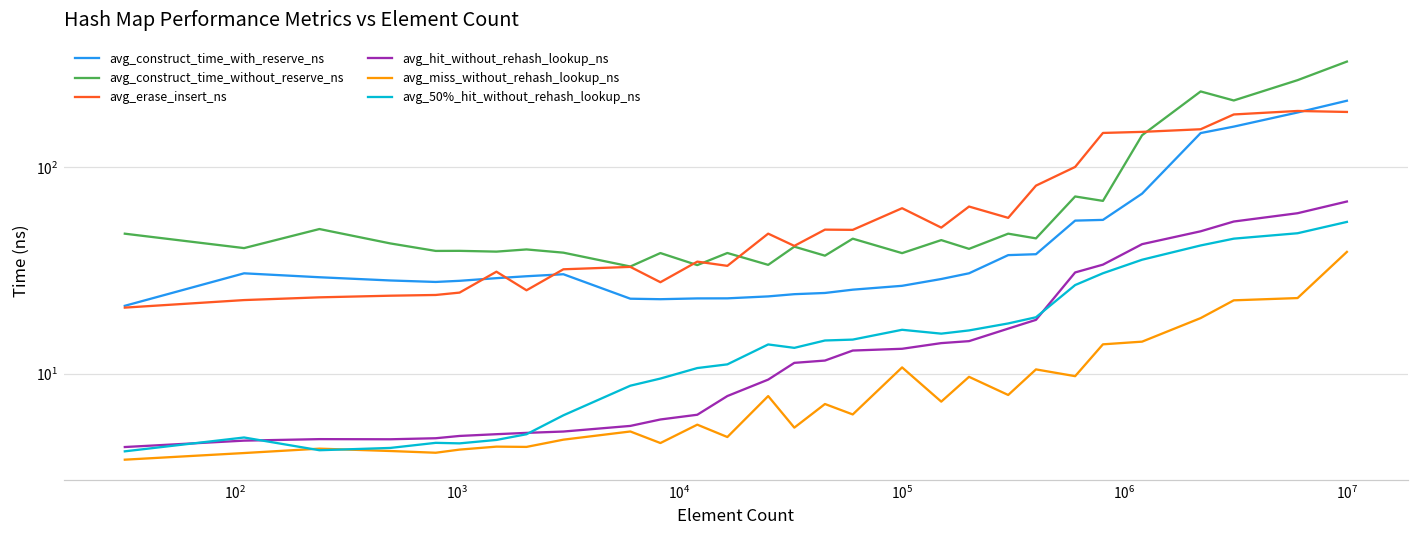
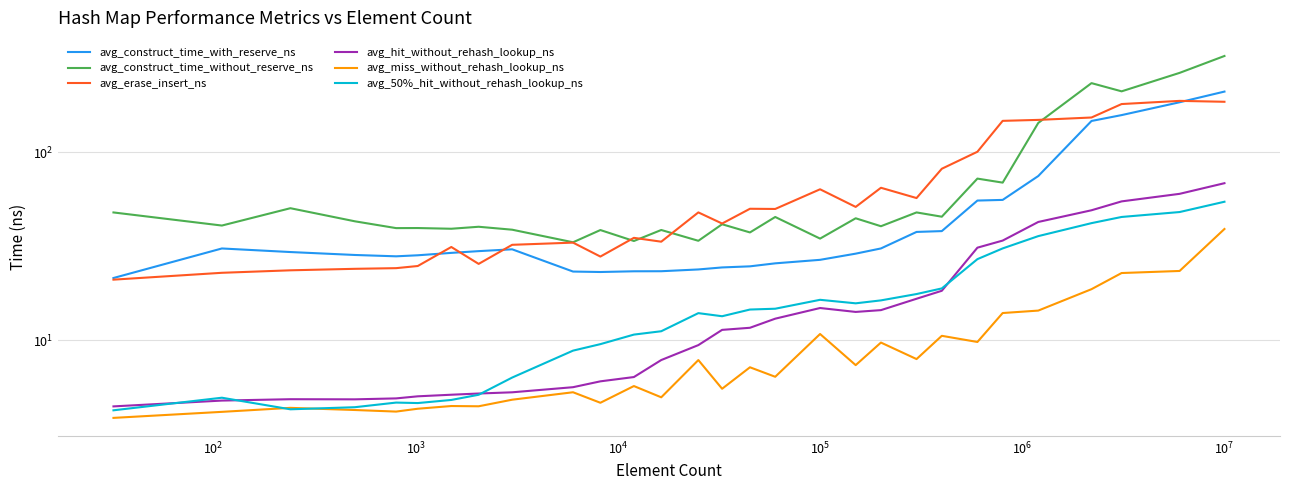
  {
    "avg_construct_time_without_reserve_ns": {
-     "10^5": 39,
+     "10^5": 35,
      "10^7": 320
    },
    "avg_erase_insert_ns": {
      "10^5": 63,
      "10^7": 190
    },
    "avg_hit_without_rehash_lookup_ns": {
-     "10^5": 13,
+     "10^5": 15,
      "10^7": 68
    },
    "avg_miss_without_rehash_lookup_ns": {
      "10^5": 11,
      "10^7": 39
    }
  }
